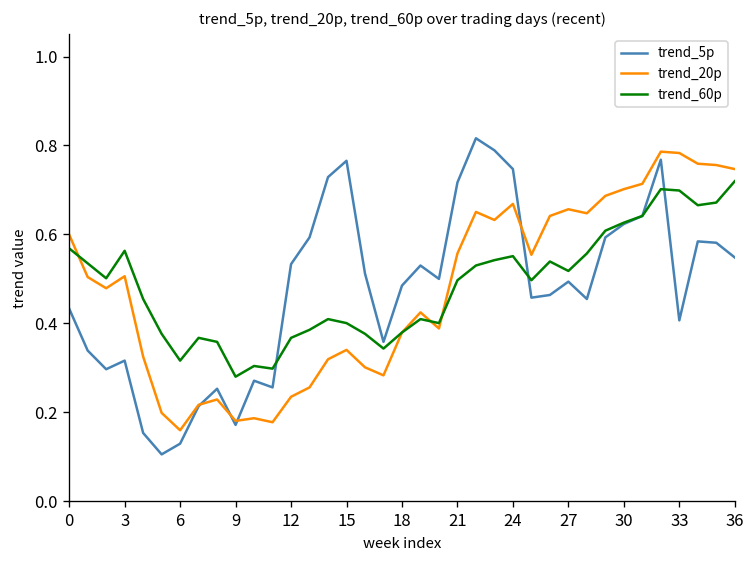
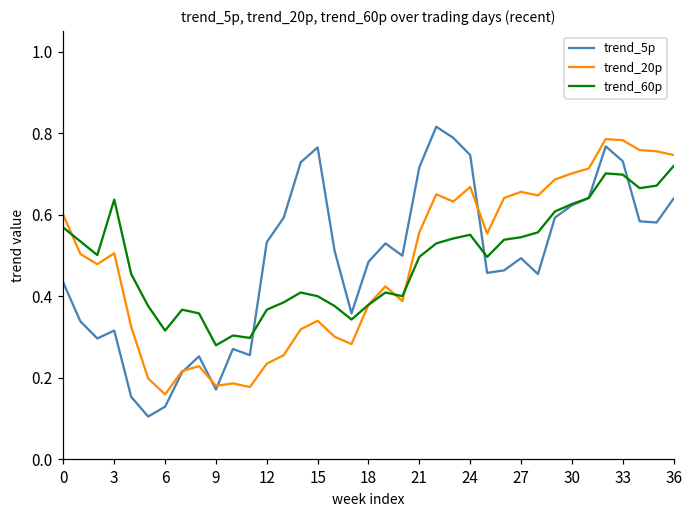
  {
    "trend_5p": {
      "0": 0.43,
      "3": 0.32,
      "6": 0.13,
      "9": 0.17,
      "12": 0.53,
      "15": 0.77,
      "18": 0.48,
      "21": 0.72,
      "24": 0.75,
      "27": 0.49,
-     "33": 0.41,
-     "36": 0.55
+     "33": 0.73,
+     "36": 0.64
    },
    "trend_20p": {
      "0": 0.60,
      "3": 0.51,
      "6": 0.16,
      "9": 0.18,
      "12": 0.23,
      "15": 0.34,
      "21": 0.56,
      "24": 0.67,
      "27": 0.66,
      "30": 0.70,
      "33": 0.78,
      "36": 0.75
    },
    "trend_60p": {
      "0": 0.57,
-     "3": 0.56,
+     "3": 0.64,
      "6": 0.32,
      "9": 0.28,
      "12": 0.37,
      "15": 0.40,
      "21": 0.50,
      "24": 0.55,
-     "27": 0.52,
+     "27": 0.55,
      "33": 0.70,
      "36": 0.72
    }
  }
